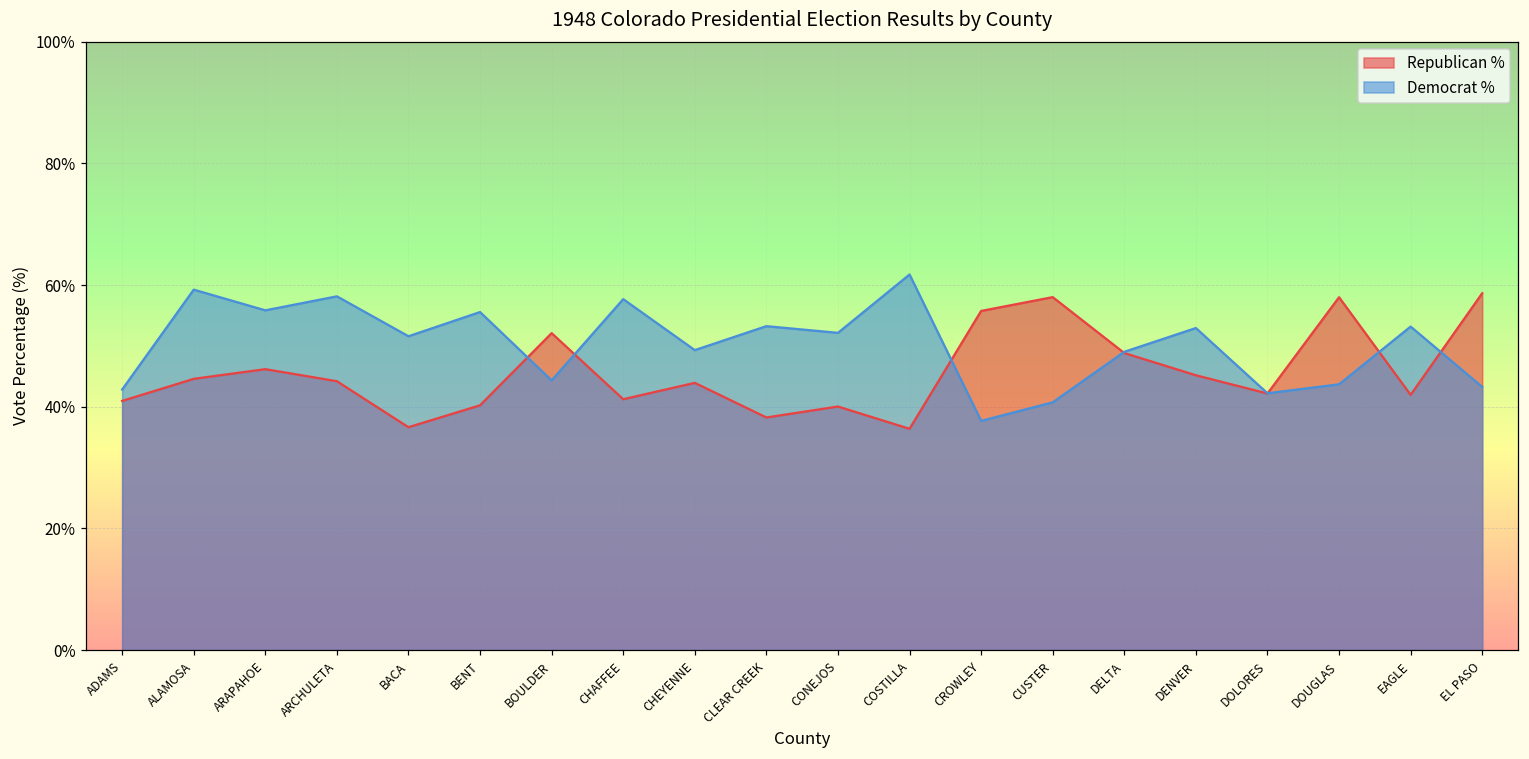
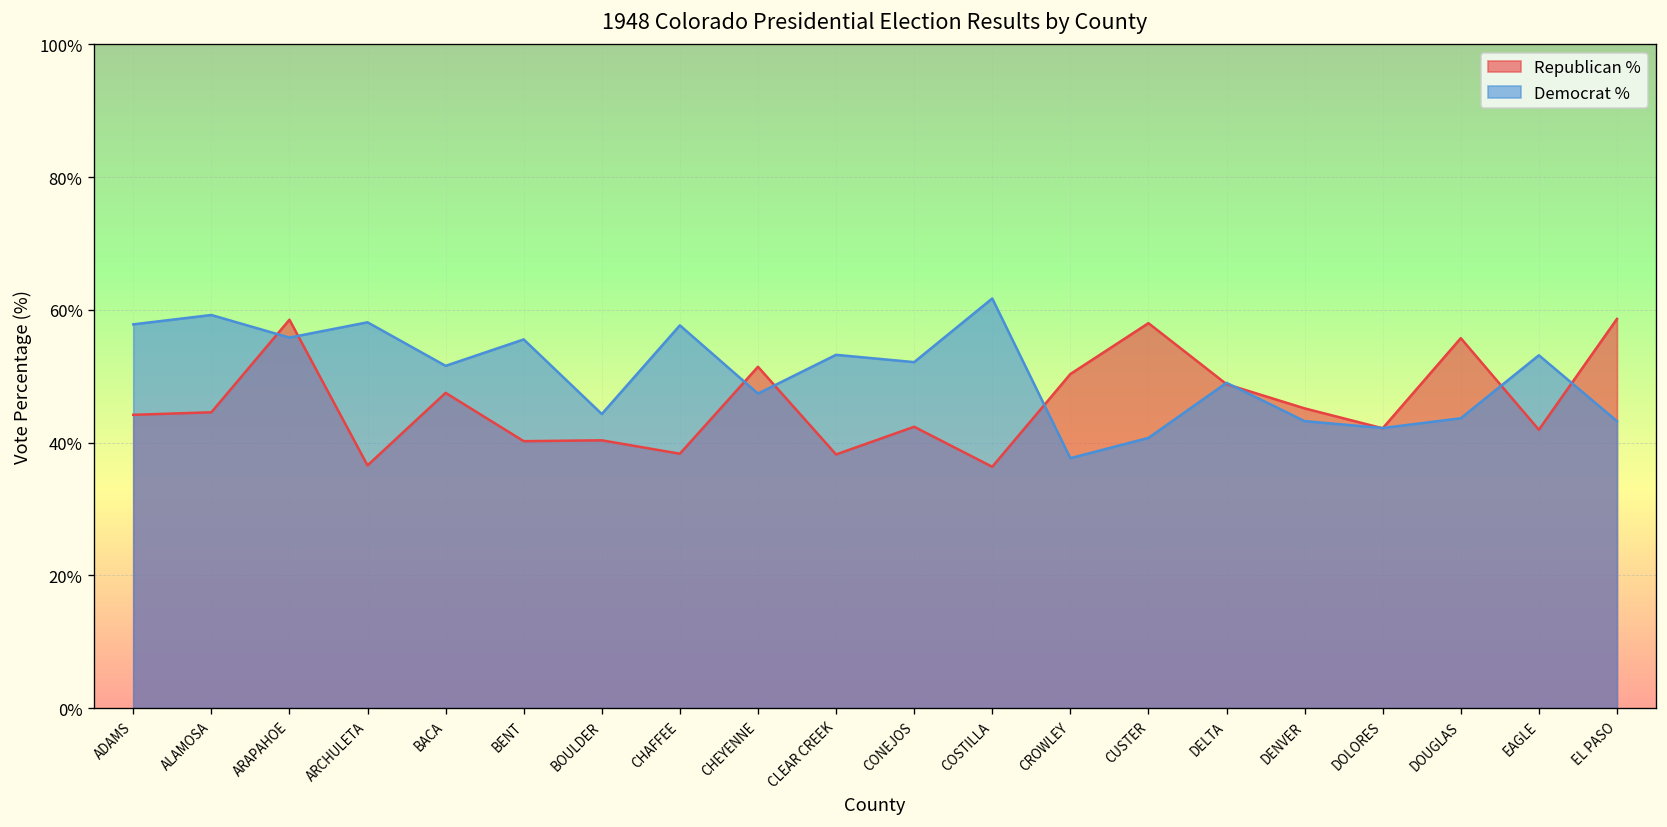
  {
    "Republican %": {
-     "ADAMS": "41%",
+     "ADAMS": "44%",
      "ALAMOSA": "45%",
-     "ARAPAHOE": "46%",
-     "ARCHULETA": "44%",
-     "BACA": "37%",
+     "ARAPAHOE": "59%",
+     "ARCHULETA": "37%",
+     "BACA": "48%",
      "BENT": "40%",
-     "BOULDER": "52%",
-     "CHAFFEE": "41%",
-     "CHEYENNE": "44%",
+     "BOULDER": "40%",
+     "CHAFFEE": "38%",
+     "CHEYENNE": "51%",
      "CLEAR CREEK": "38%",
-     "CONEJOS": "40%",
+     "CONEJOS": "42%",
      "COSTILLA": "36%",
-     "CROWLEY": "56%",
+     "CROWLEY": "50%",
      "CUSTER": "58%",
      "DENVER": "45%",
-     "DOUGLAS": "58%",
+     "DOUGLAS": "56%",
      "EAGLE": "42%",
      "EL PASO": "59%"
    },
    "Democrat %": {
-     "ADAMS": "43%",
+     "ADAMS": "58%",
      "ALAMOSA": "59%",
      "ARAPAHOE": "56%",
      "ARCHULETA": "58%",
      "BACA": "52%",
      "BENT": "56%",
      "BOULDER": "44%",
      "CHAFFEE": "58%",
-     "CHEYENNE": "49%",
+     "CHEYENNE": "47%",
      "CLEAR CREEK": "53%",
      "CONEJOS": "52%",
      "COSTILLA": "62%",
      "CROWLEY": "38%",
      "CUSTER": "41%",
-     "DENVER": "53%",
+     "DENVER": "43%",
      "DOUGLAS": "44%",
      "EAGLE": "53%",
      "EL PASO": "43%"
    }
  }
